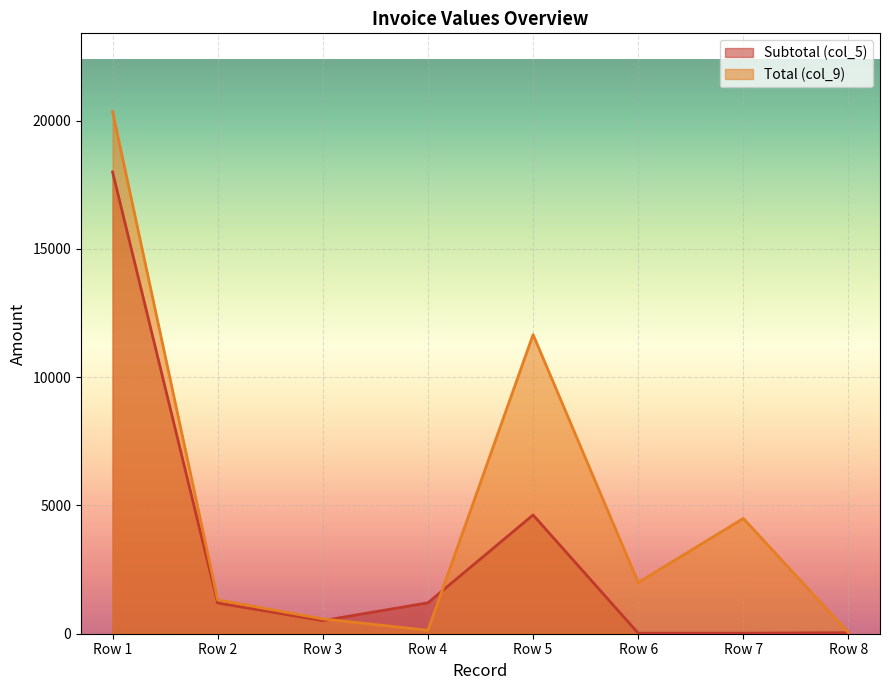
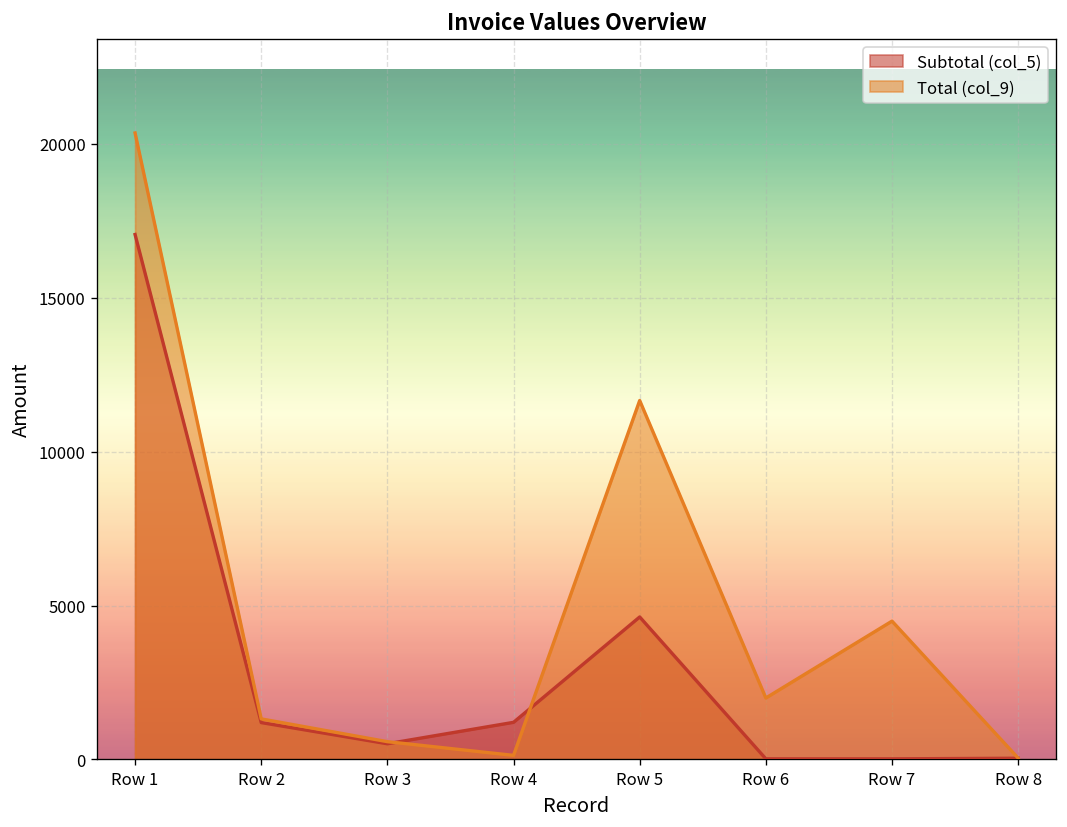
  {
    "Subtotal (col_5)": {
-     "Row 1": 18000,
+     "Row 1": 17000,
      "Row 2": 1200,
      "Row 4": 1200,
      "Row 5": 4600,
      "Row 6": 0,
      "Row 7": 0
    },
    "Total (col_9)": {
      "Row 1": 20300,
      "Row 2": 1300,
      "Row 4": 100,
      "Row 5": 11700,
      "Row 6": 2000,
      "Row 7": 4500
    }
  }
